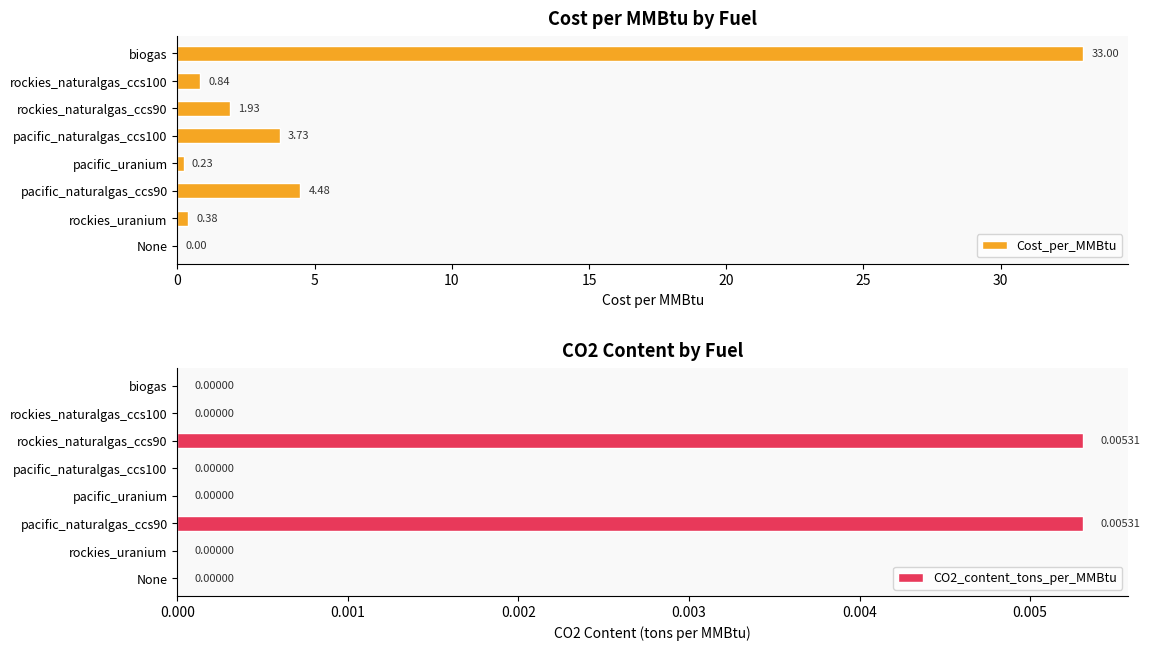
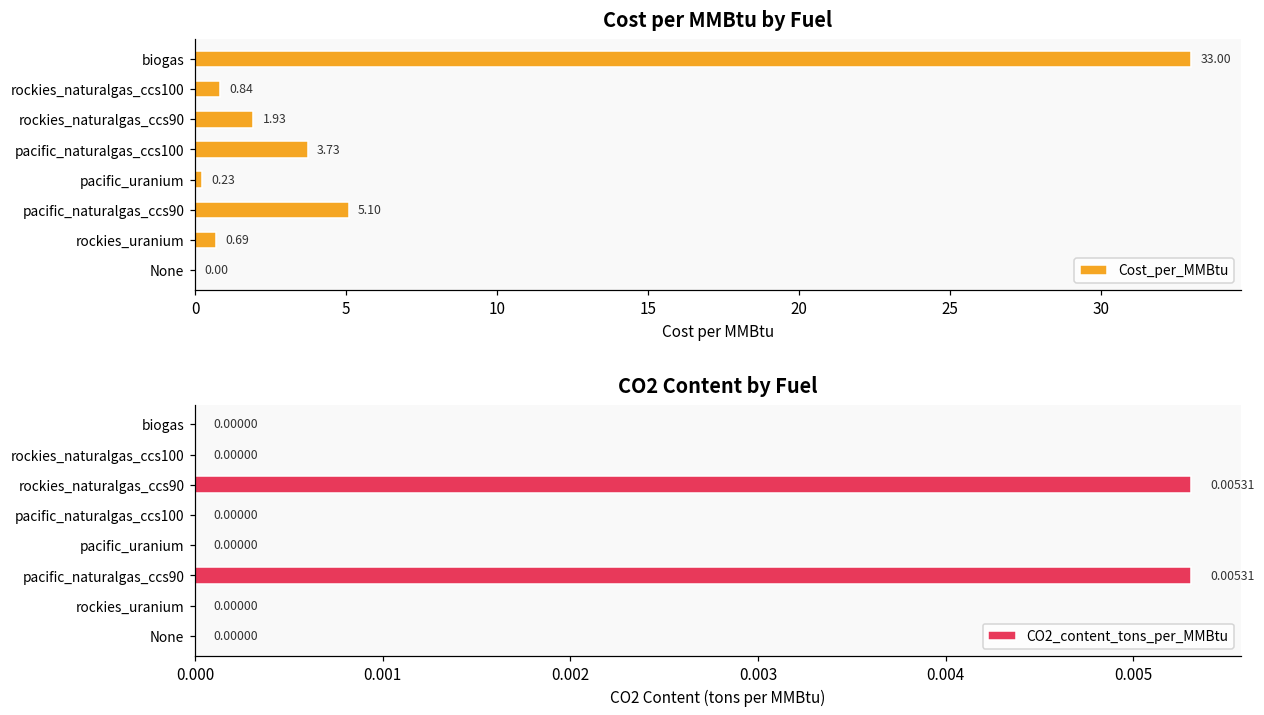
  {
    "Cost per MMBtu by Fuel": {
      "biogas": 33.00,
      "rockies_naturalgas_ccs100": 0.84,
      "rockies_naturalgas_ccs90": 1.93,
      "pacific_naturalgas_ccs100": 3.73,
      "pacific_uranium": 0.23,
-     "pacific_naturalgas_ccs90": 4.48,
-     "rockies_uranium": 0.38,
+     "pacific_naturalgas_ccs90": 5.10,
+     "rockies_uranium": 0.69,
      "None": 0.00
    },
    "CO2 Content by Fuel": {
      "biogas": 0.00000,
      "rockies_naturalgas_ccs100": 0.00000,
      "rockies_naturalgas_ccs90": 0.00531,
      "pacific_naturalgas_ccs100": 0.00000,
      "pacific_uranium": 0.00000,
      "pacific_naturalgas_ccs90": 0.00531,
      "rockies_uranium": 0.00000,
      "None": 0.00000
    }
  }
